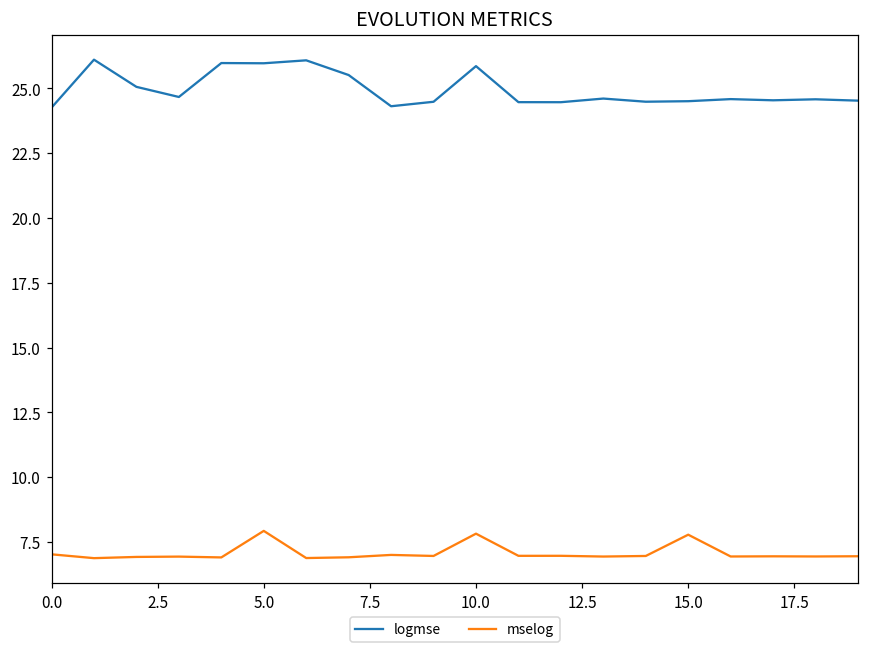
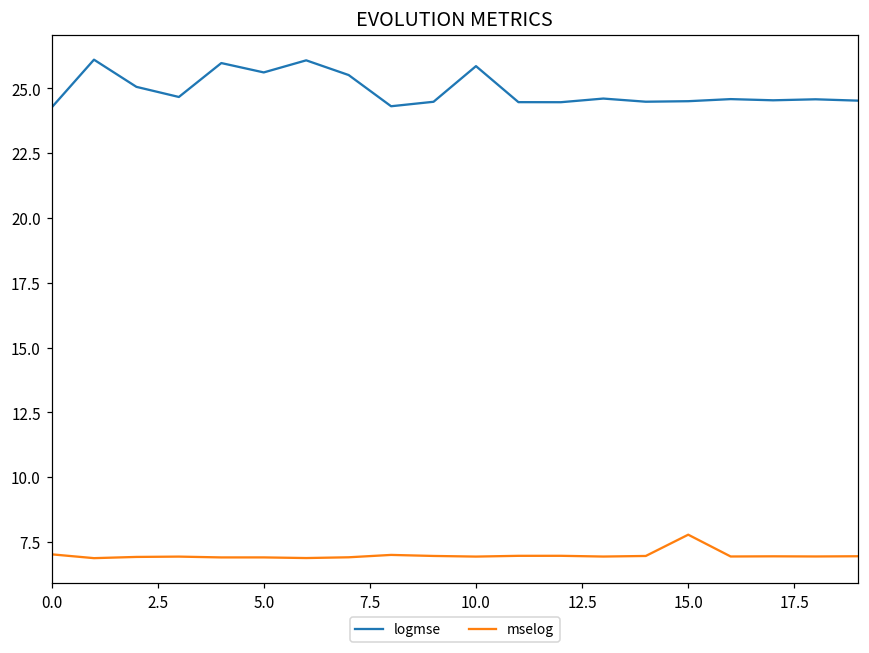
  {
    "logmse": {
      "0.0": 24.3,
-     "5.0": 26.0,
+     "5.0": 25.6,
      "10.0": 25.9,
      "15.0": 24.5
    },
    "mselog": {
      "0.0": 7.0,
-     "5.0": 7.9,
-     "10.0": 7.8,
+     "5.0": 6.9,
+     "10.0": 6.9,
      "15.0": 7.8
    }
  }
